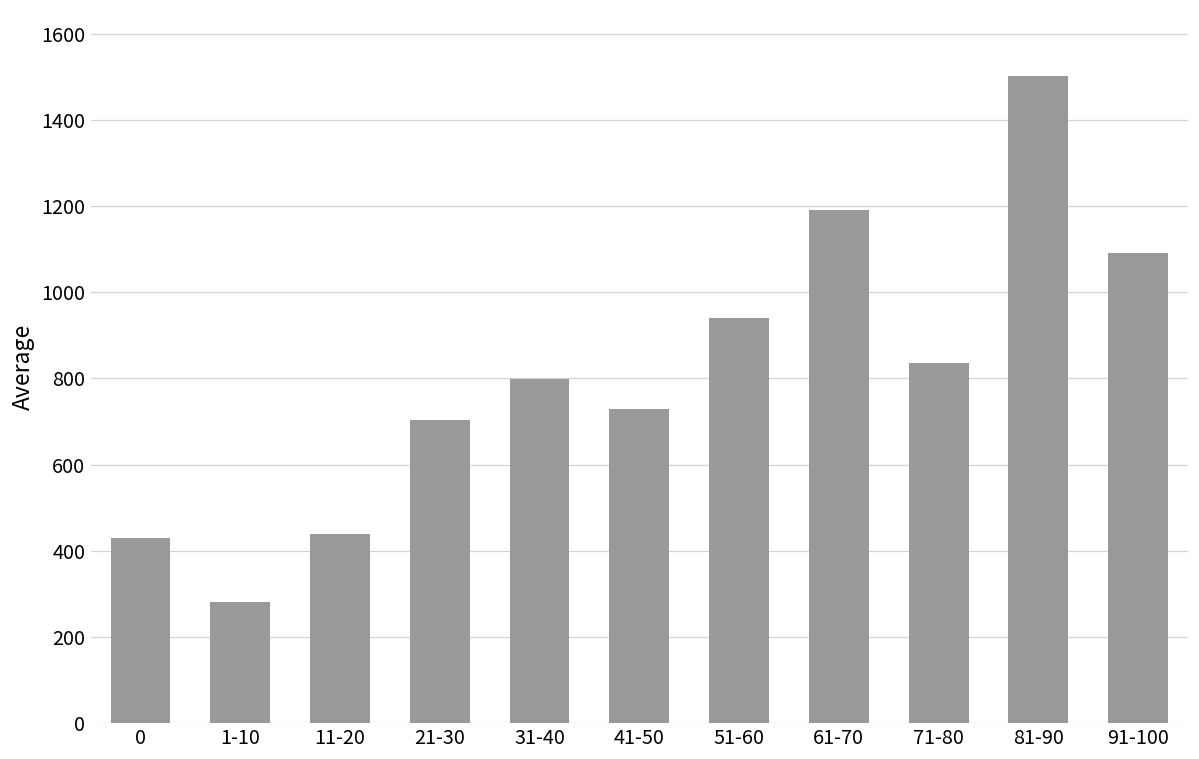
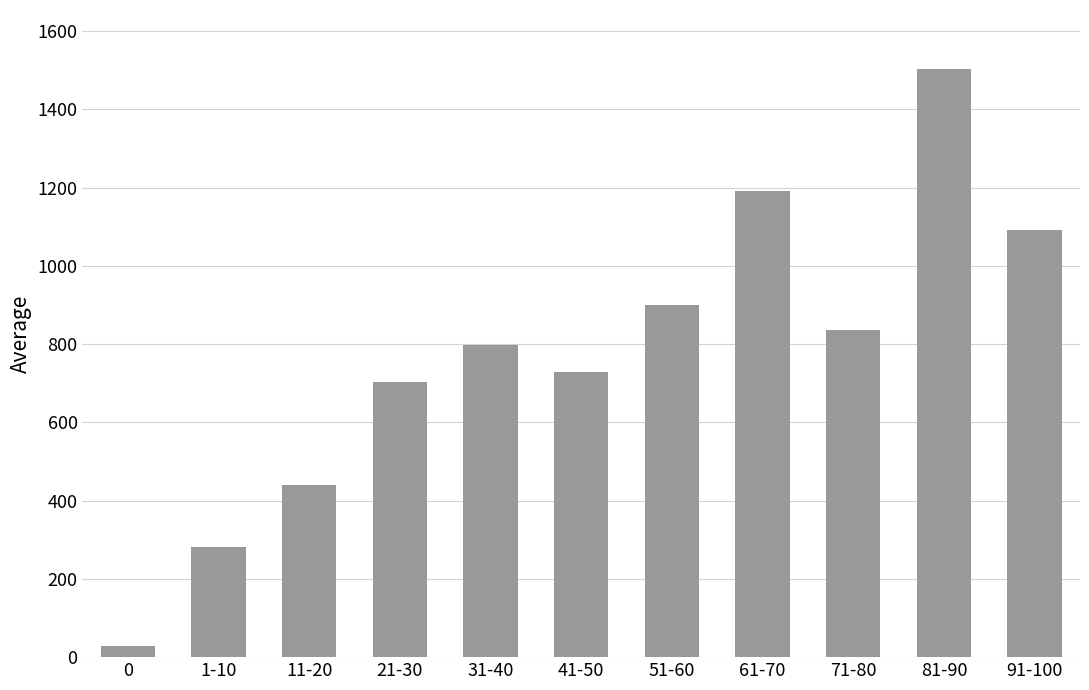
  {
-   "0": 430,
+   "0": 30,
    "1-10": 280,
    "11-20": 440,
    "21-30": 700,
    "31-40": 800,
    "41-50": 730,
-   "51-60": 940,
+   "51-60": 900,
    "61-70": 1190,
    "71-80": 840,
    "81-90": 1500,
    "91-100": 1090
  }
